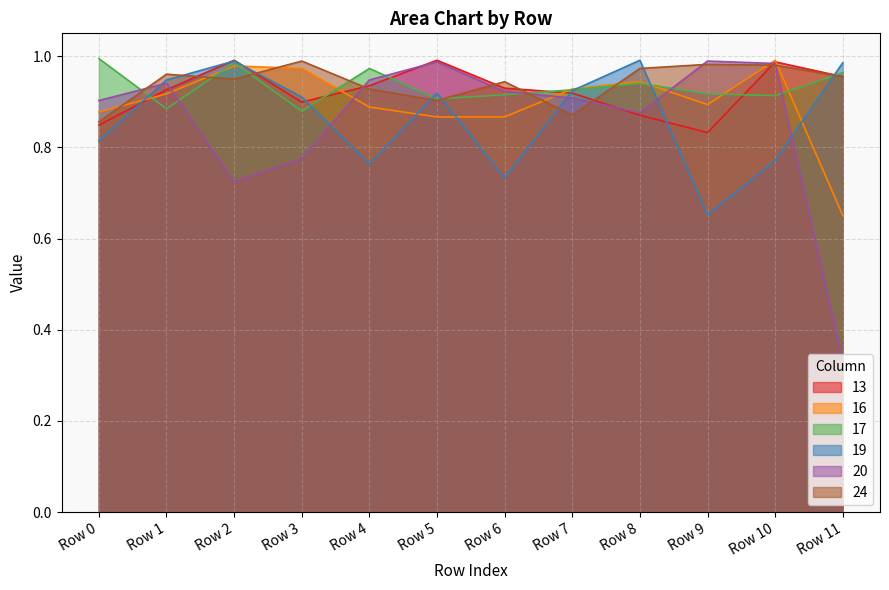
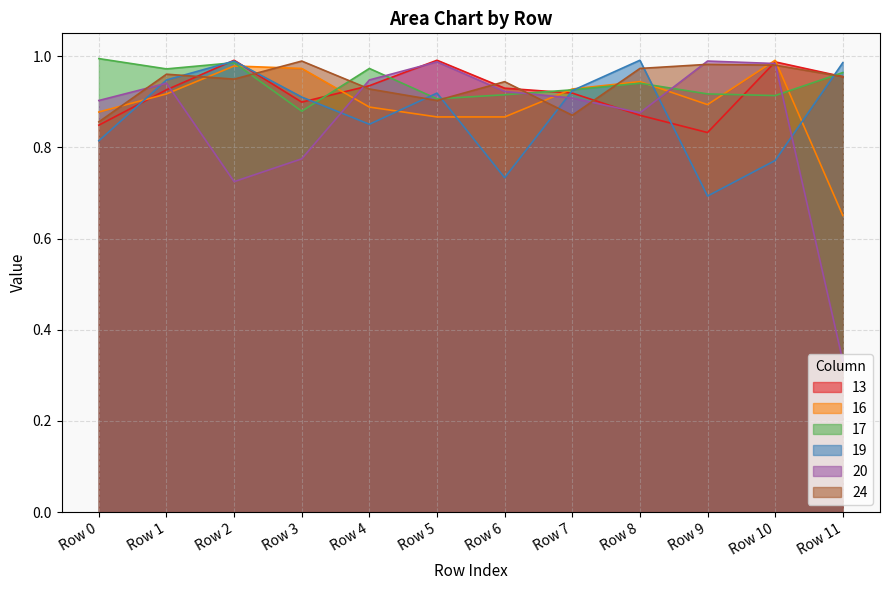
  {
    "13": {
      "Row 0": 0.85,
      "Row 1": 0.93,
      "Row 3": 0.90,
      "Row 4": 0.94,
      "Row 6": 0.93,
      "Row 9": 0.83
    },
    "16": {
      "Row 0": 0.88,
      "Row 1": 0.92,
      "Row 2": 0.98,
      "Row 3": 0.97,
      "Row 4": 0.89,
      "Row 5": 0.87,
      "Row 6": 0.87,
      "Row 9": 0.89,
      "Row 11": 0.65
    },
    "17": {
      "Row 0": 0.99,
-     "Row 1": 0.88,
+     "Row 1": 0.97,
      "Row 3": 0.88,
      "Row 4": 0.97,
      "Row 6": 0.92,
      "Row 9": 0.92,
      "Row 10": 0.91,
      "Row 11": 0.96
    },
    "19": {
      "Row 0": 0.81,
      "Row 1": 0.95,
      "Row 3": 0.91,
-     "Row 4": 0.76,
+     "Row 4": 0.85,
      "Row 5": 0.92,
      "Row 6": 0.73,
      "Row 8": 0.99,
-     "Row 9": 0.65,
+     "Row 9": 0.69,
      "Row 10": 0.77,
      "Row 11": 0.99
    },
    "20": {
      "Row 0": 0.90,
      "Row 1": 0.94,
      "Row 2": 0.72,
      "Row 3": 0.77,
      "Row 4": 0.95,
      "Row 6": 0.92,
      "Row 7": 0.91,
      "Row 9": 0.99
    },
    "24": {
      "Row 0": 0.86,
      "Row 1": 0.96,
      "Row 2": 0.95,
      "Row 3": 0.99,
      "Row 4": 0.93,
      "Row 6": 0.94,
      "Row 7": 0.87,
      "Row 8": 0.97,
      "Row 9": 0.98
    }
  }
